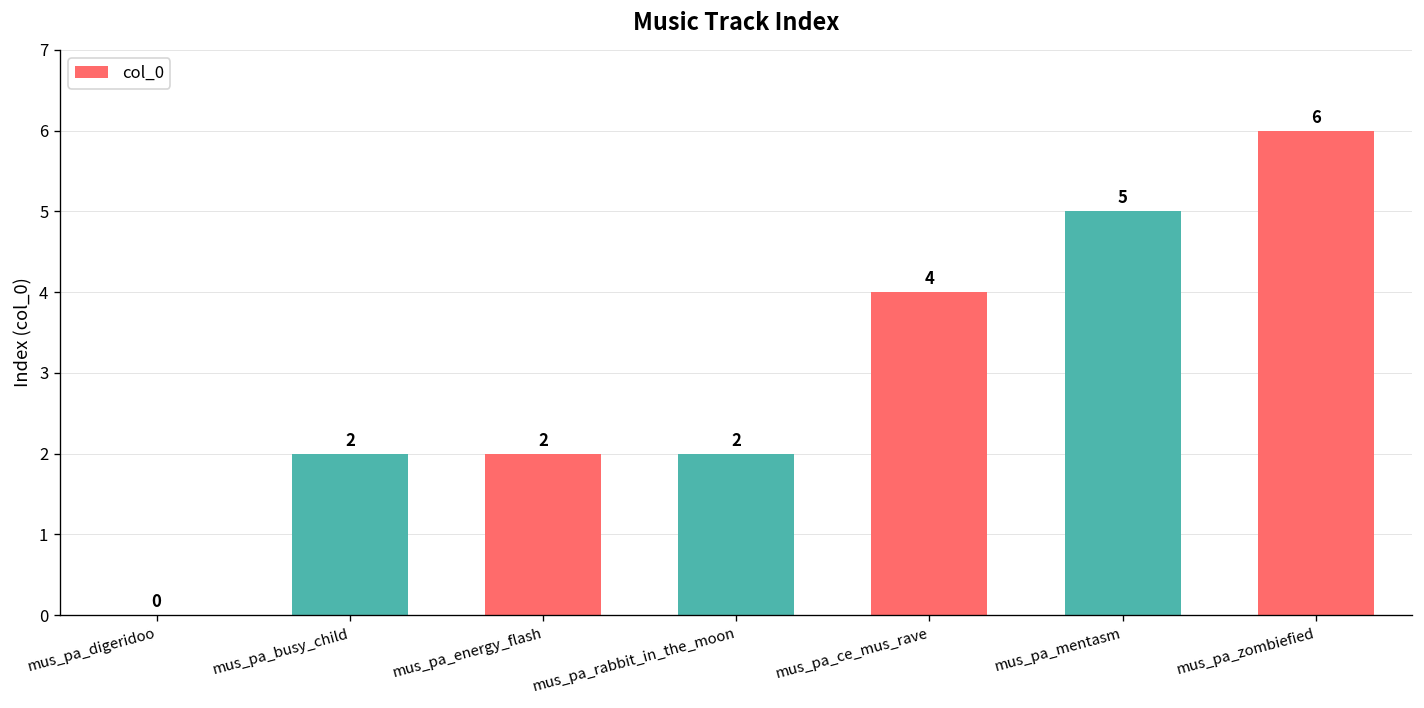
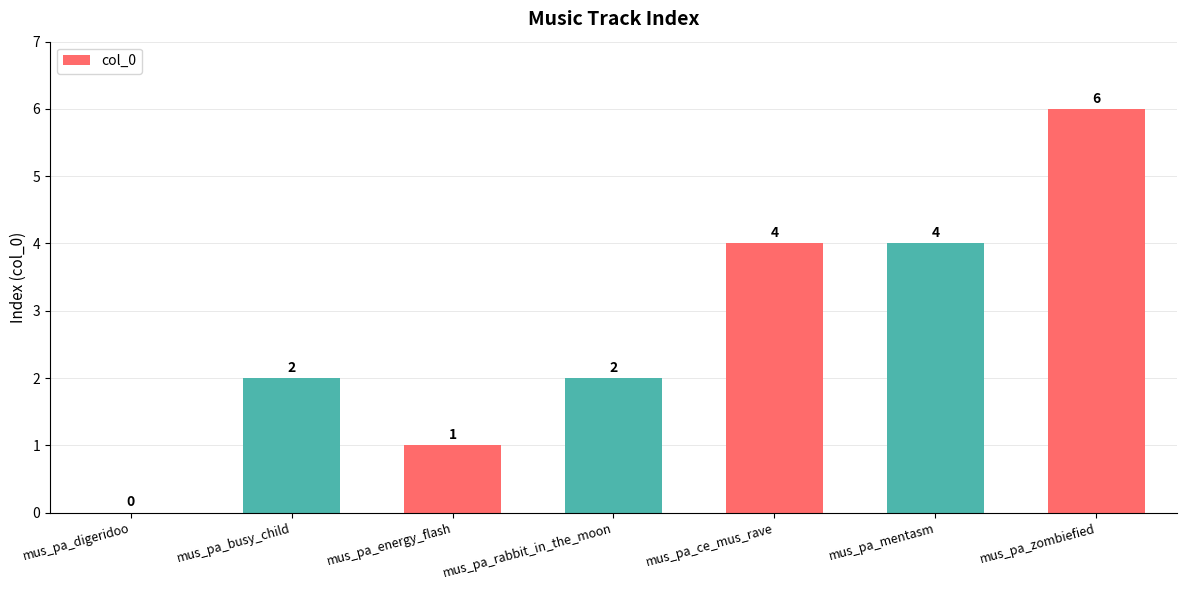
  {
    "mus_pa_digeridoo": 0,
    "mus_pa_busy_child": 2,
-   "mus_pa_energy_flash": 2,
+   "mus_pa_energy_flash": 1,
    "mus_pa_rabbit_in_the_moon": 2,
    "mus_pa_ce_mus_rave": 4,
-   "mus_pa_mentasm": 5,
+   "mus_pa_mentasm": 4,
    "mus_pa_zombiefied": 6
  }
